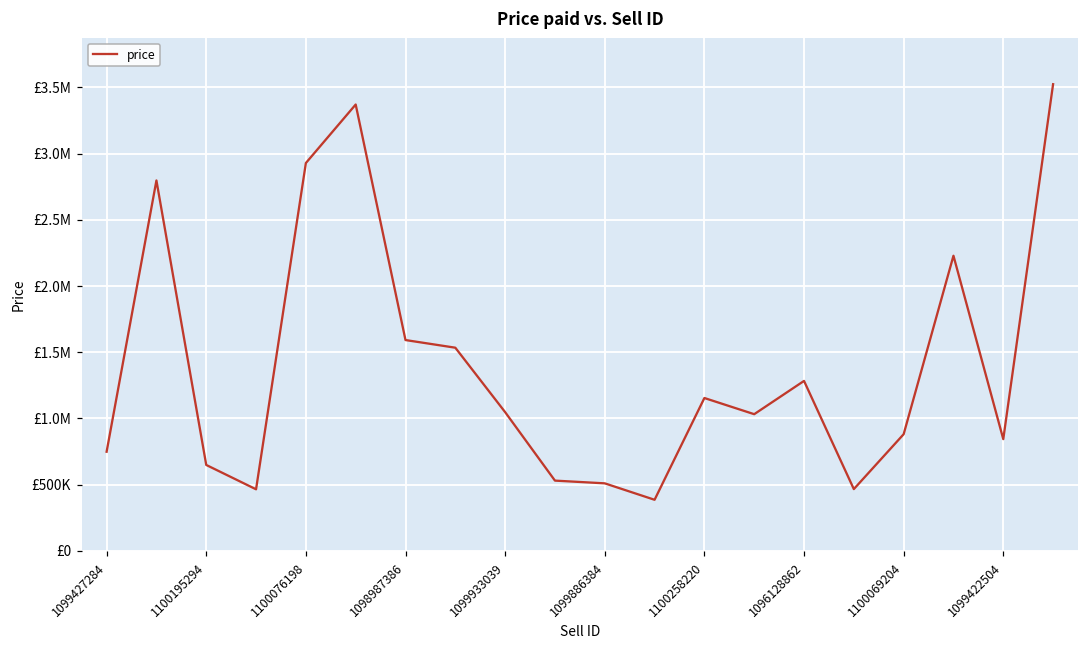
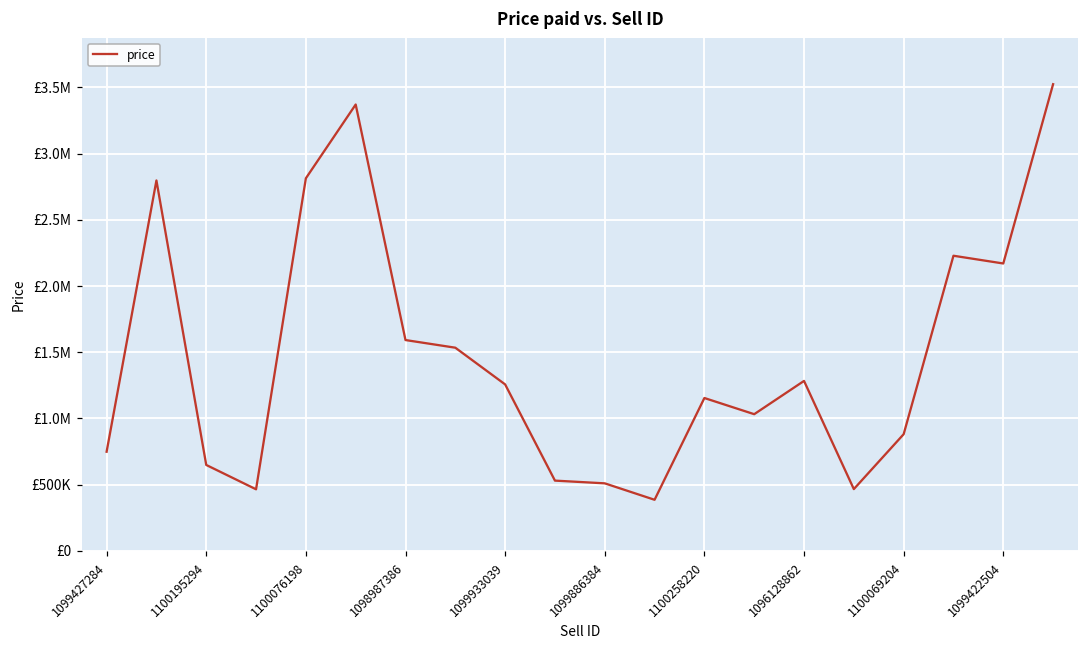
  {
    "1099427284": "£750000",
    "1100195294": "£650000",
-   "1100076198": "£2930000",
+   "1100076198": "£2810000",
    "1098987386": "£1590000",
-   "1099933039": "£1050000",
+   "1099933039": "£1260000",
    "1099886384": "£510000",
    "1100258220": "£1150000",
    "1096128862": "£1280000",
    "1100069204": "£880000",
-   "1099422504": "£840000"
+   "1099422504": "£2170000"
  }
